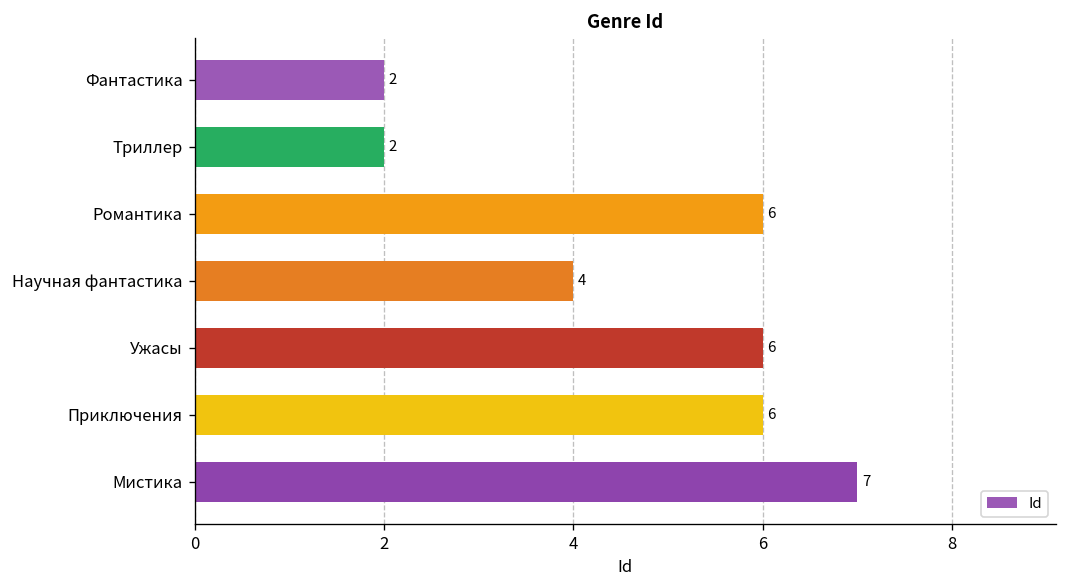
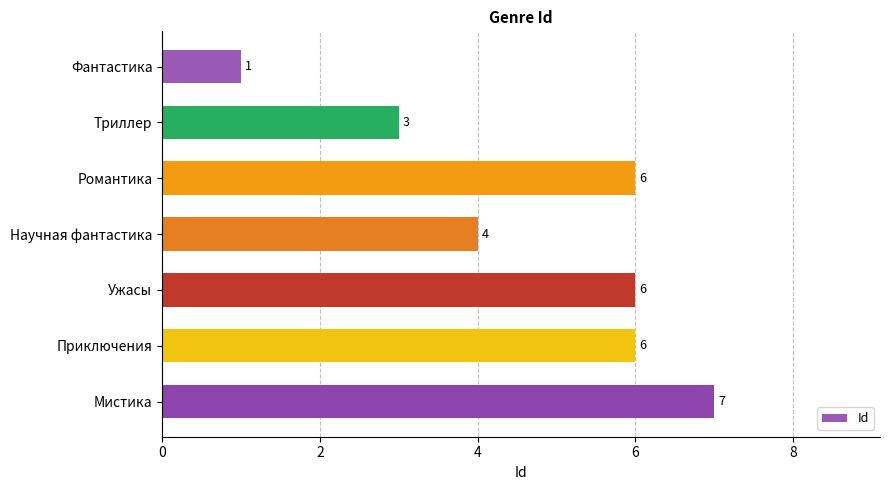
  {
-   "Фантастика": 2,
-   "Триллер": 2,
+   "Фантастика": 1,
+   "Триллер": 3,
    "Романтика": 6,
    "Научная фантастика": 4,
    "Ужасы": 6,
    "Приключения": 6,
    "Мистика": 7
  }
